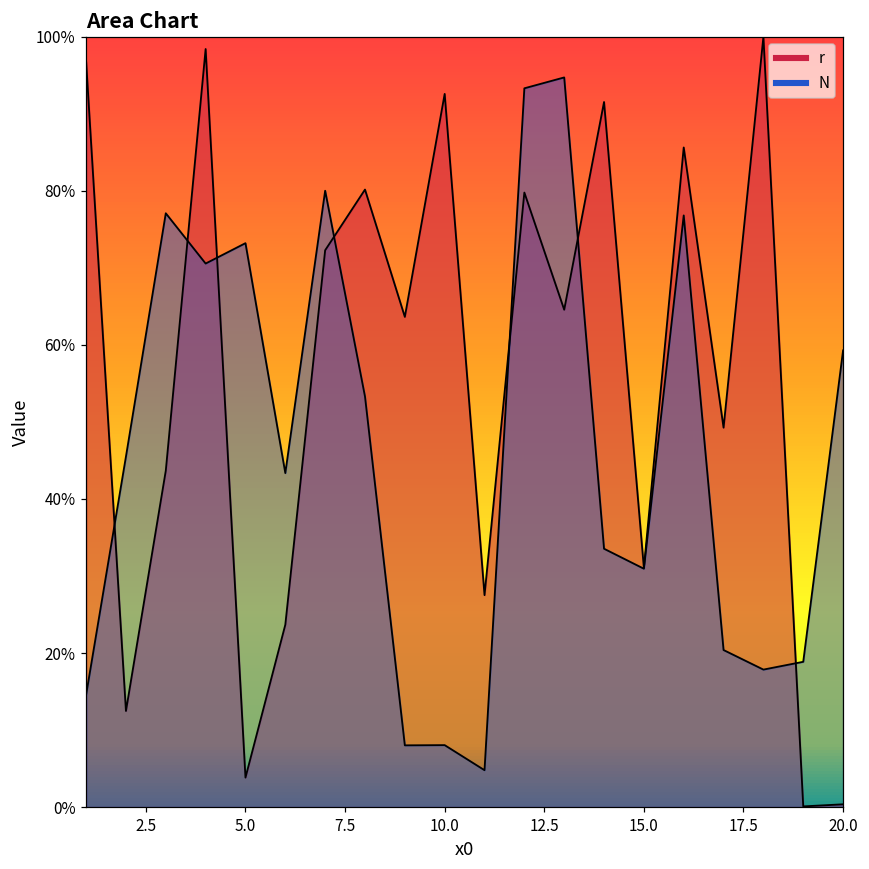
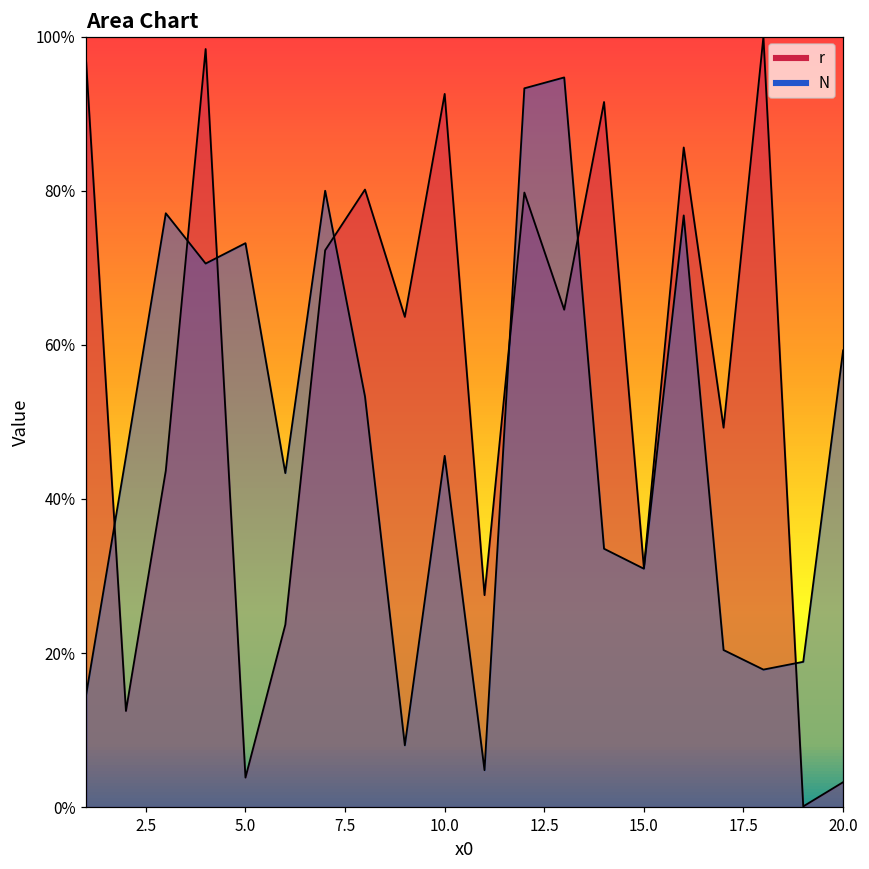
  {
    "r": {
      "5.0": "4%",
      "10.0": "93%",
-     "20.0": "0%"
+     "20.0": "3%"
    },
    "N": {
      "5.0": "73%",
-     "10.0": "8%",
+     "10.0": "46%",
      "20.0": "59%"
    }
  }
